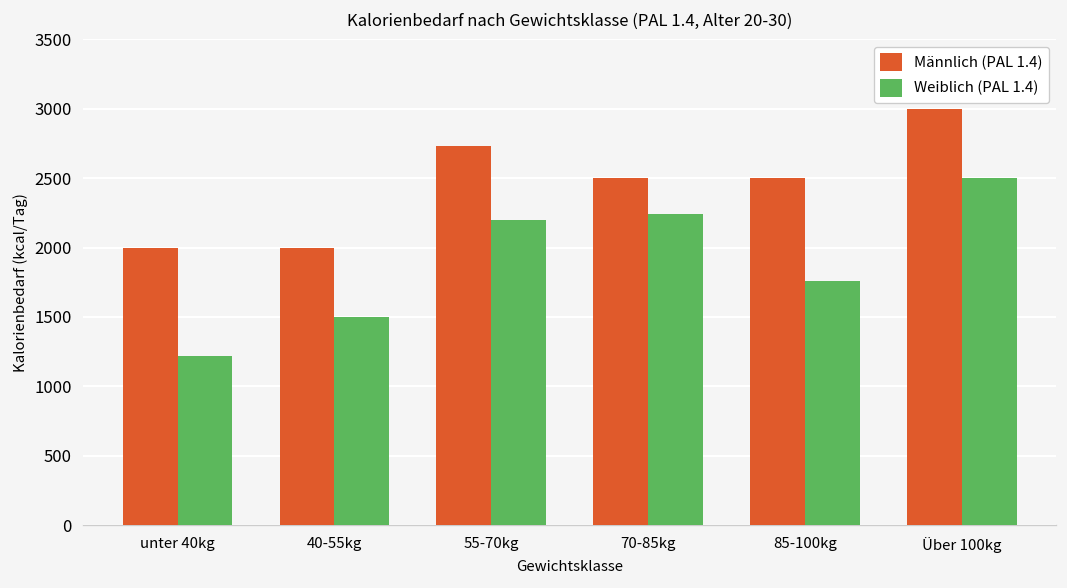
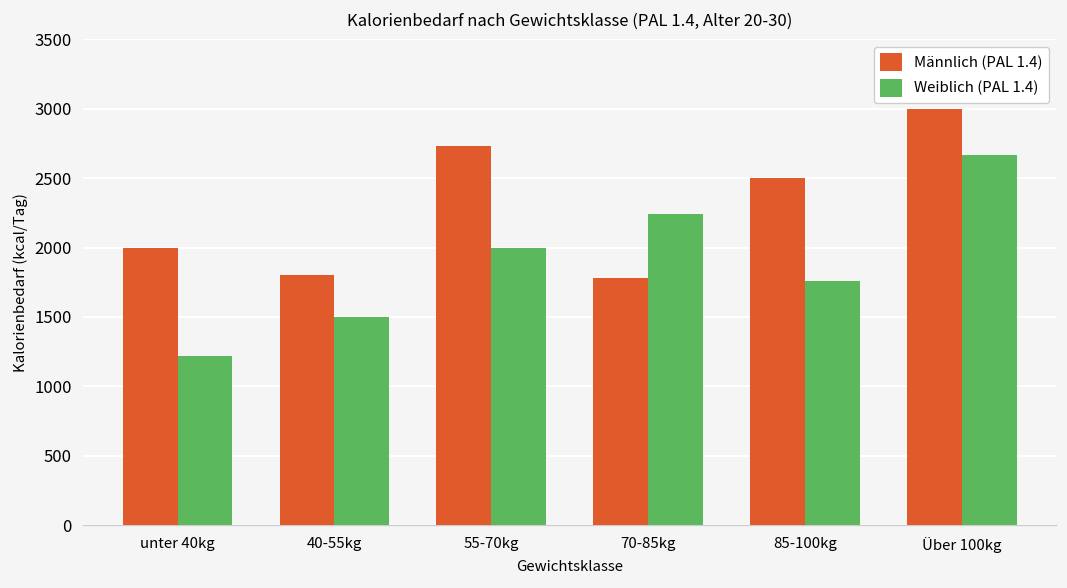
  {
    "Männlich (PAL 1.4)": {
      "unter 40kg": 2000,
-     "40-55kg": 2000,
+     "40-55kg": 1800,
      "55-70kg": 2730,
-     "70-85kg": 2500,
+     "70-85kg": 1780,
      "85-100kg": 2500,
      "Über 100kg": 3000
    },
    "Weiblich (PAL 1.4)": {
      "unter 40kg": 1220,
      "40-55kg": 1500,
-     "55-70kg": 2200,
+     "55-70kg": 2000,
      "70-85kg": 2240,
      "85-100kg": 1760,
-     "Über 100kg": 2500
+     "Über 100kg": 2670
    }
  }
